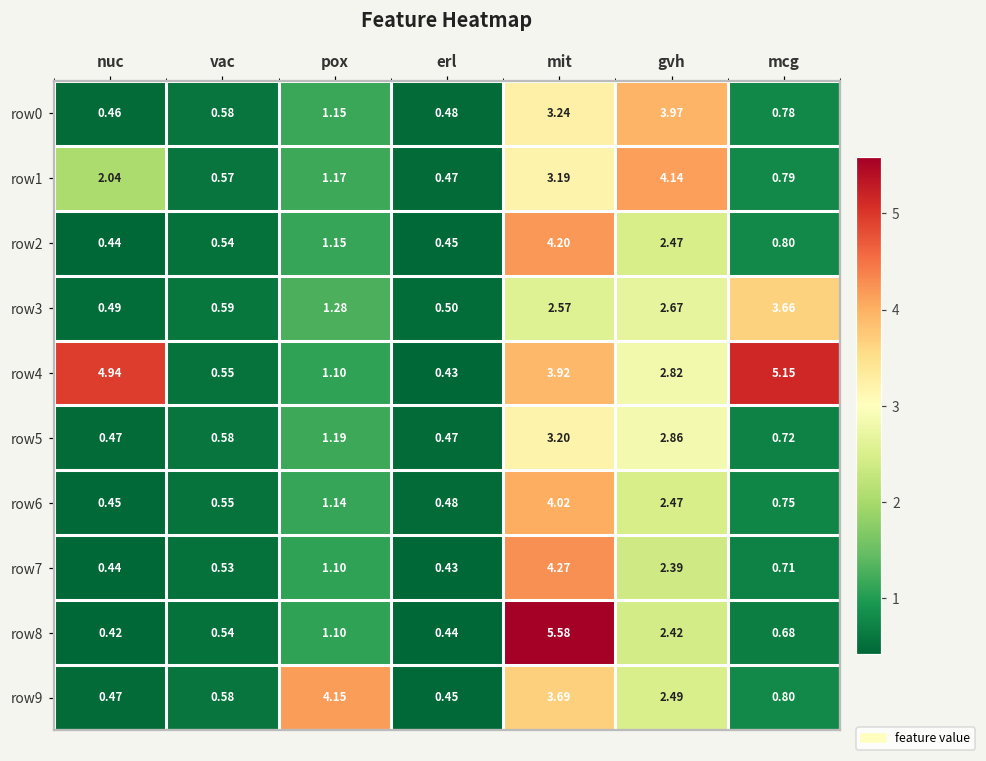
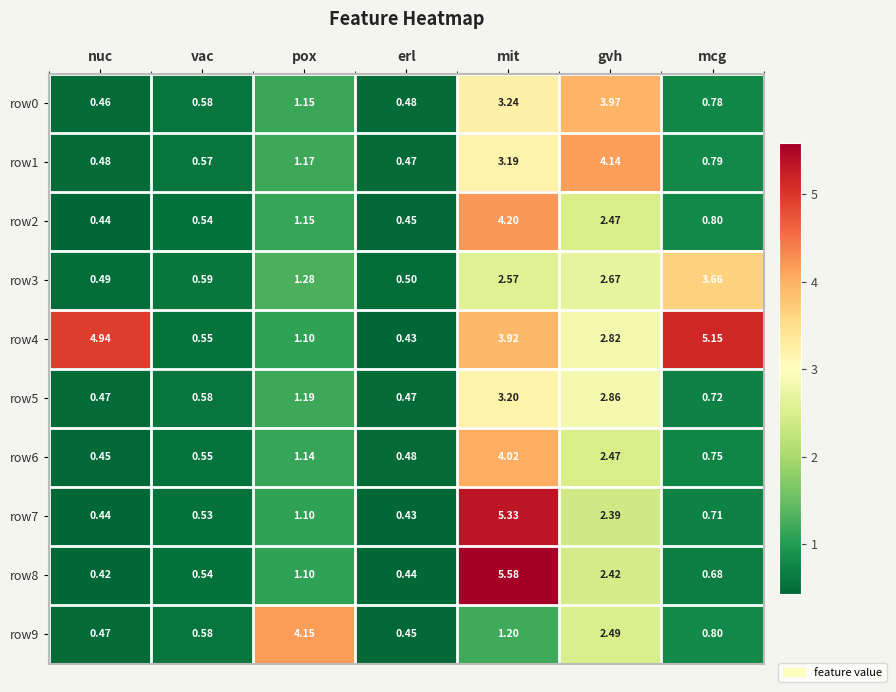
  {
    "row0": {
      "nuc": 0.46,
      "vac": 0.58,
      "pox": 1.15,
      "erl": 0.48,
      "mit": 3.24,
      "gvh": 3.97,
      "mcg": 0.78
    },
    "row1": {
-     "nuc": 2.04,
+     "nuc": 0.48,
      "vac": 0.57,
      "pox": 1.17,
      "erl": 0.47,
      "mit": 3.19,
      "gvh": 4.14,
      "mcg": 0.79
    },
    "row2": {
      "nuc": 0.44,
      "vac": 0.54,
      "pox": 1.15,
      "erl": 0.45,
      "mit": 4.20,
      "gvh": 2.47,
      "mcg": 0.80
    },
    "row3": {
      "nuc": 0.49,
      "vac": 0.59,
      "pox": 1.28,
      "erl": 0.50,
      "mit": 2.57,
      "gvh": 2.67,
      "mcg": 3.66
    },
    "row4": {
      "nuc": 4.94,
      "vac": 0.55,
      "pox": 1.10,
      "erl": 0.43,
      "mit": 3.92,
      "gvh": 2.82,
      "mcg": 5.15
    },
    "row5": {
      "nuc": 0.47,
      "vac": 0.58,
      "pox": 1.19,
      "erl": 0.47,
      "mit": 3.20,
      "gvh": 2.86,
      "mcg": 0.72
    },
    "row6": {
      "nuc": 0.45,
      "vac": 0.55,
      "pox": 1.14,
      "erl": 0.48,
      "mit": 4.02,
      "gvh": 2.47,
      "mcg": 0.75
    },
    "row7": {
      "nuc": 0.44,
      "vac": 0.53,
      "pox": 1.10,
      "erl": 0.43,
-     "mit": 4.27,
+     "mit": 5.33,
      "gvh": 2.39,
      "mcg": 0.71
    },
    "row8": {
      "nuc": 0.42,
      "vac": 0.54,
      "pox": 1.10,
      "erl": 0.44,
      "mit": 5.58,
      "gvh": 2.42,
      "mcg": 0.68
    },
    "row9": {
      "nuc": 0.47,
      "vac": 0.58,
      "pox": 4.15,
      "erl": 0.45,
-     "mit": 3.69,
+     "mit": 1.20,
      "gvh": 2.49,
      "mcg": 0.80
    }
  }
